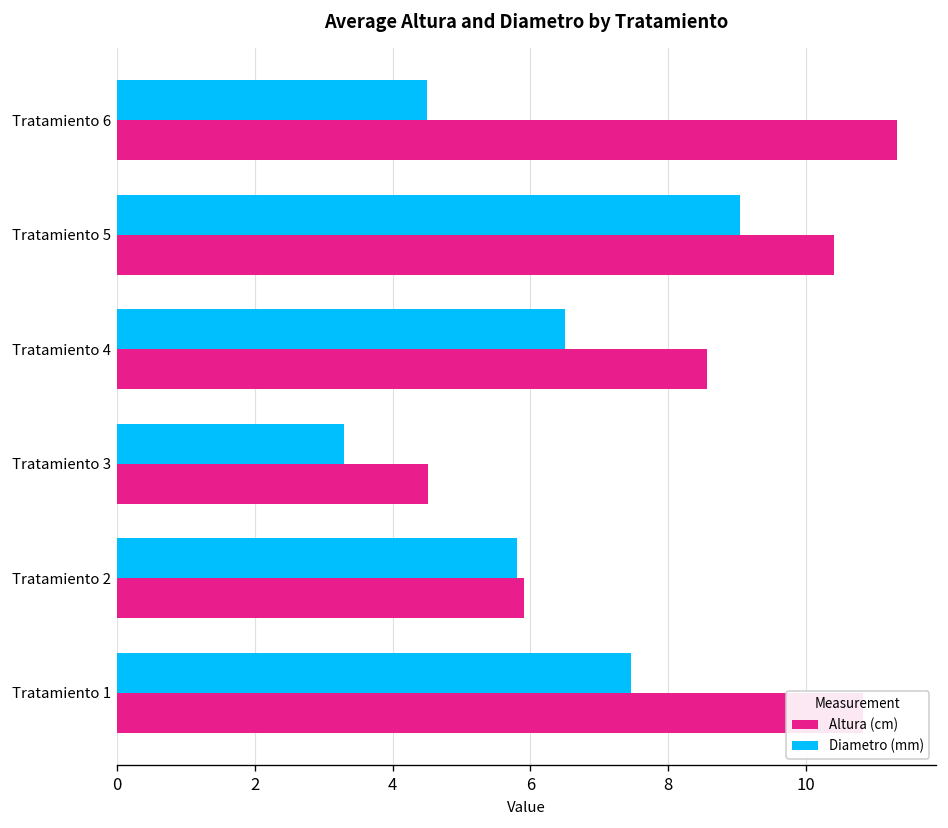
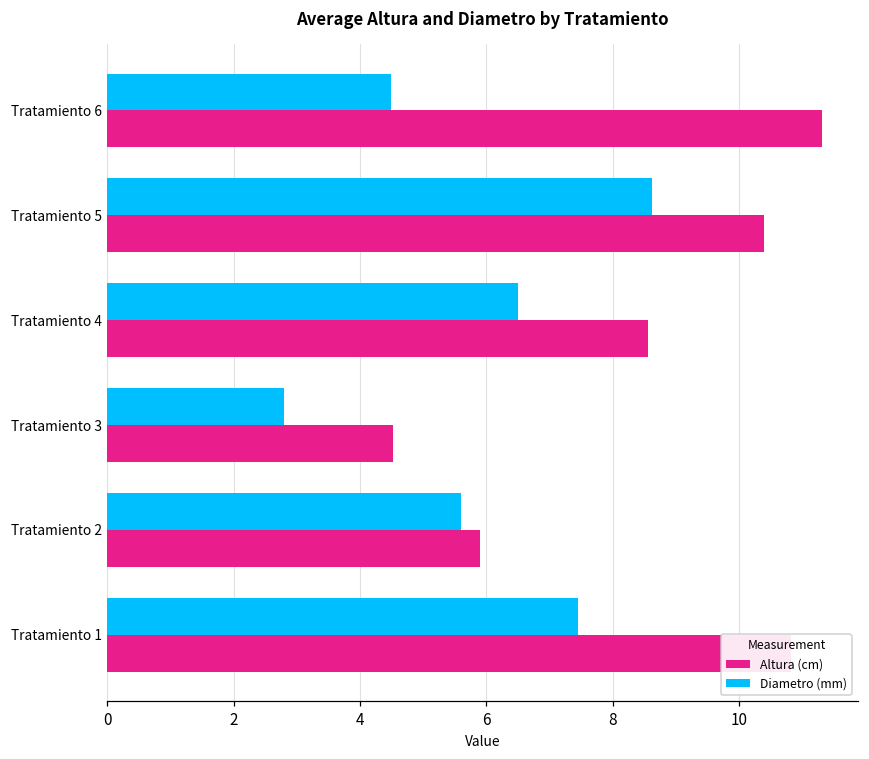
  {
    "Altura (cm)": {
      "Tratamiento 6": 11.3,
      "Tratamiento 5": 10.4,
      "Tratamiento 4": 8.6,
      "Tratamiento 3": 4.5,
      "Tratamiento 2": 5.9
    },
    "Diametro (mm)": {
      "Tratamiento 6": 4.5,
-     "Tratamiento 5": 9.0,
+     "Tratamiento 5": 8.6,
      "Tratamiento 4": 6.5,
-     "Tratamiento 3": 3.3,
-     "Tratamiento 2": 5.8,
+     "Tratamiento 3": 2.8,
+     "Tratamiento 2": 5.6,
      "Tratamiento 1": 7.5
    }
  }
